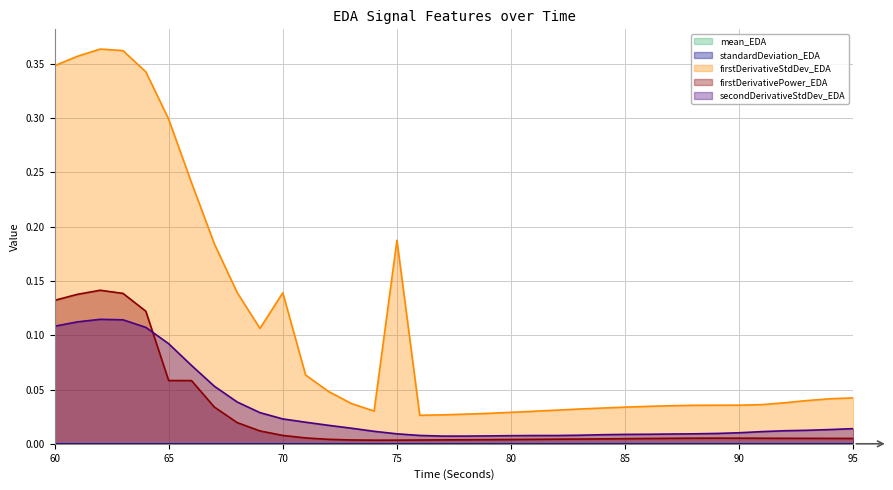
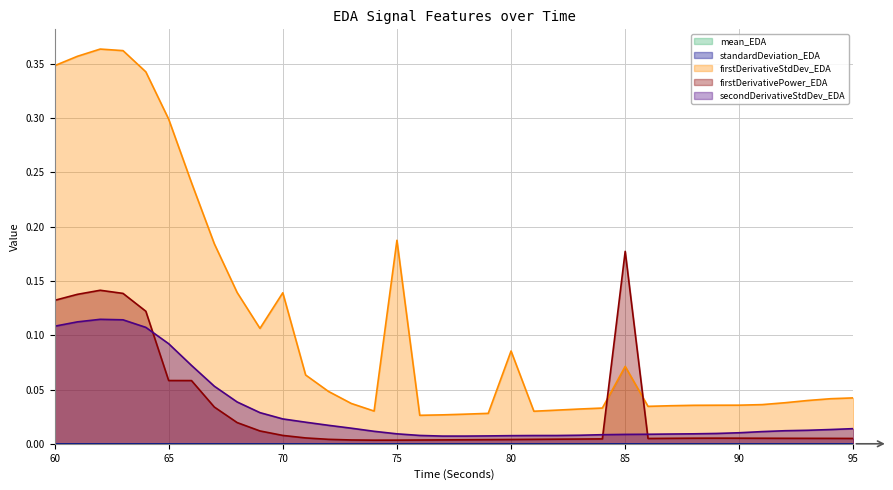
  {
    "firstDerivativeStdDev_EDA": {
      "60": 0.348,
      "65": 0.299,
      "70": 0.139,
      "75": 0.187,
-     "80": 0.029,
-     "85": 0.034,
+     "80": 0.085,
+     "85": 0.071,
      "90": 0.036,
      "95": 0.042
    },
    "firstDerivativePower_EDA": {
      "60": 0.132,
      "65": 0.058,
      "70": 0.008,
      "75": 0.003,
      "80": 0.004,
-     "85": 0.005,
+     "85": 0.177,
      "90": 0.005,
      "95": 0.005
    }
  }
